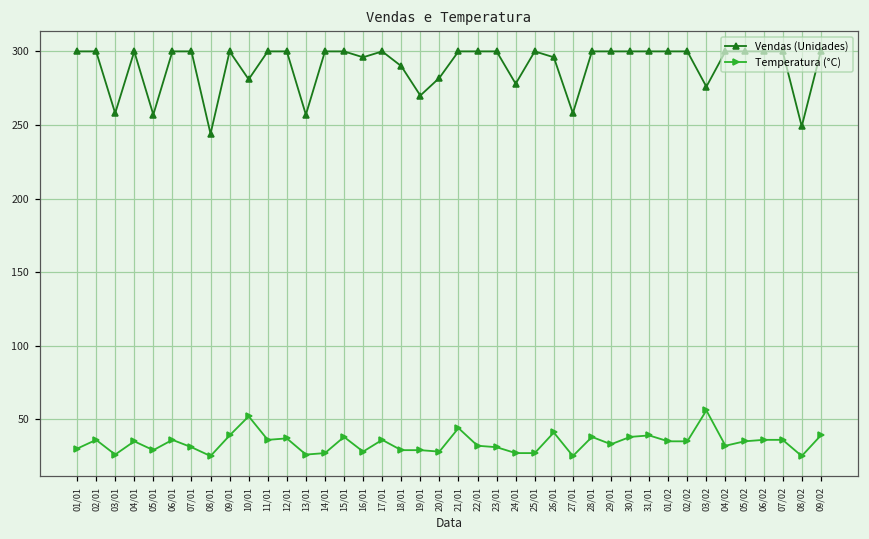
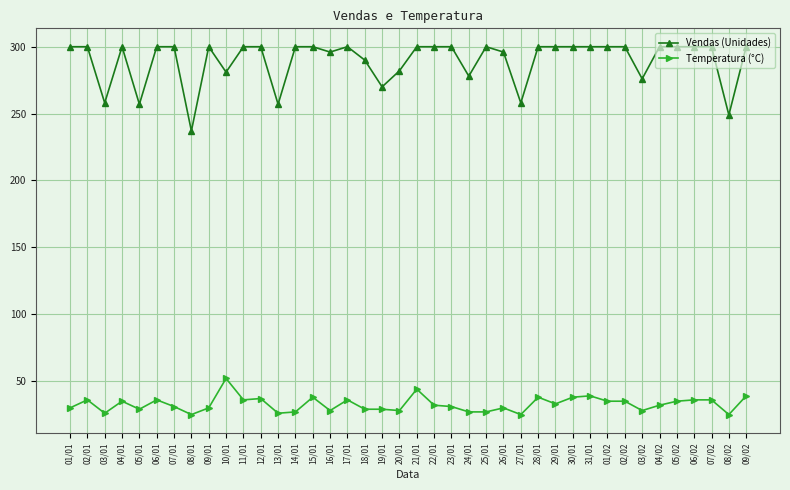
  {
    "Vendas (Unidades)": {
      "01/01": 300,
      "02/01": 300,
      "03/01": 258,
      "04/01": 300,
      "05/01": 257,
      "06/01": 300,
      "07/01": 300,
-     "08/01": 244,
+     "08/01": 237,
      "09/01": 300,
      "10/01": 281,
      "11/01": 300,
      "12/01": 300,
      "13/01": 257,
      "14/01": 300,
      "15/01": 300,
      "16/01": 296,
      "17/01": 300,
      "18/01": 290,
      "19/01": 270,
      "20/01": 282,
      "21/01": 300,
      "22/01": 300,
      "23/01": 300,
      "24/01": 278,
      "25/01": 300,
      "26/01": 296,
      "27/01": 258,
      "28/01": 300,
      "29/01": 300,
      "30/01": 300,
      "31/01": 300,
      "01/02": 300,
      "02/02": 300,
      "03/02": 276,
      "08/02": 249
    },
    "Temperatura (°C)": {
      "01/01": 30,
      "02/01": 36,
      "03/01": 26,
      "04/01": 35,
      "05/01": 29,
      "06/01": 36,
      "07/01": 31,
      "08/01": 25,
-     "09/01": 39,
+     "09/01": 30,
      "10/01": 52,
      "11/01": 36,
      "12/01": 37,
      "13/01": 26,
      "14/01": 27,
      "15/01": 38,
      "16/01": 28,
      "17/01": 36,
      "18/01": 29,
      "19/01": 29,
      "20/01": 28,
      "21/01": 44,
      "22/01": 32,
      "23/01": 31,
      "24/01": 27,
      "25/01": 27,
-     "26/01": 41,
+     "26/01": 30,
      "27/01": 25,
      "28/01": 38,
      "29/01": 33,
      "30/01": 38,
      "31/01": 39,
      "01/02": 35,
      "02/02": 35,
-     "03/02": 56,
+     "03/02": 28,
      "04/02": 32,
      "05/02": 35,
      "06/02": 36,
      "07/02": 36,
      "08/02": 25,
      "09/02": 39
    }
  }
